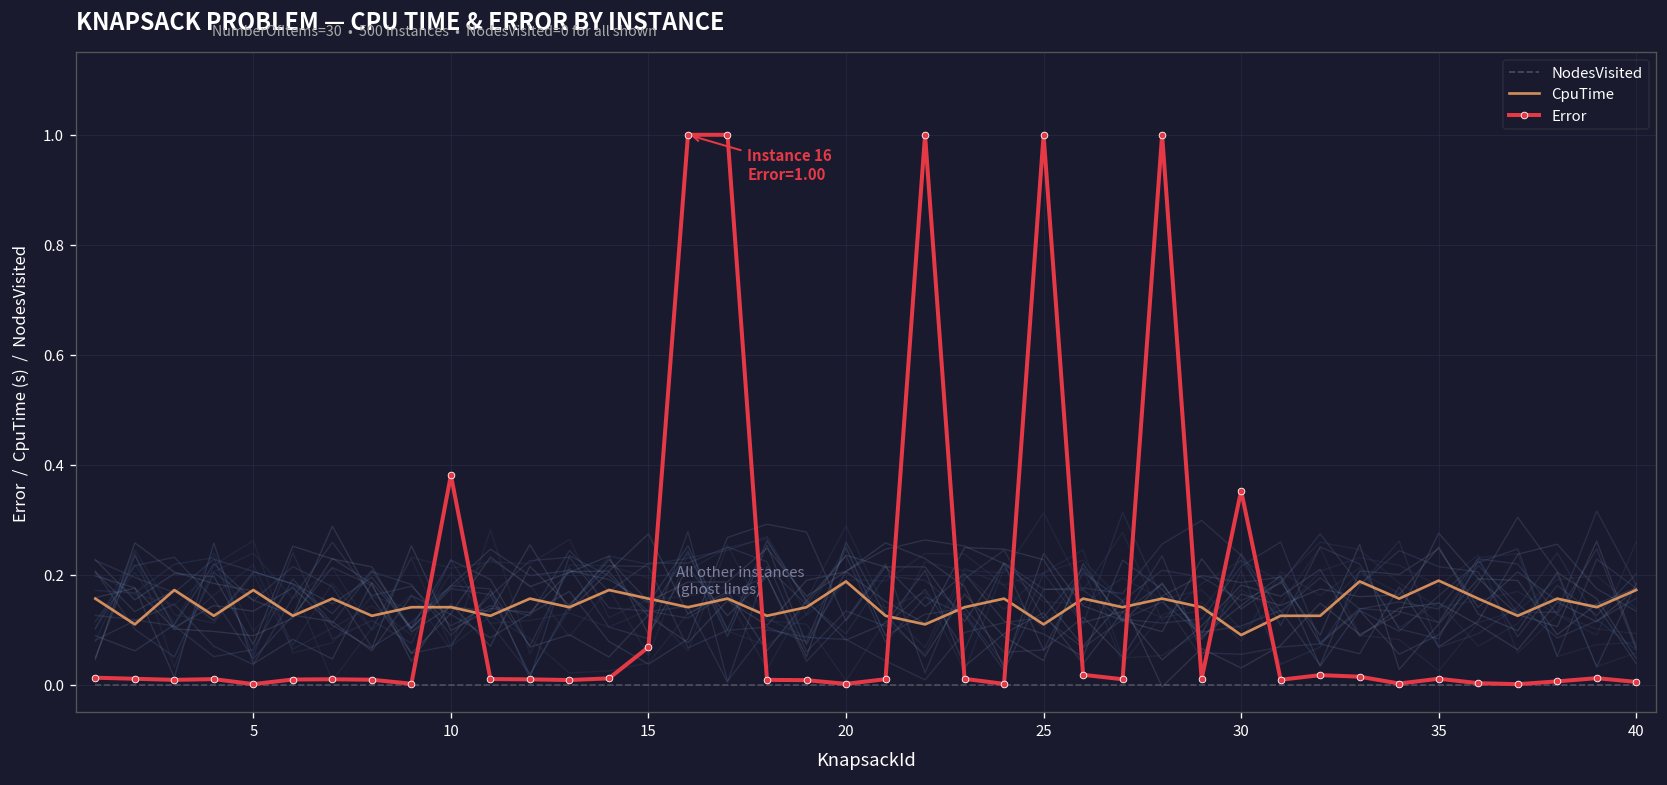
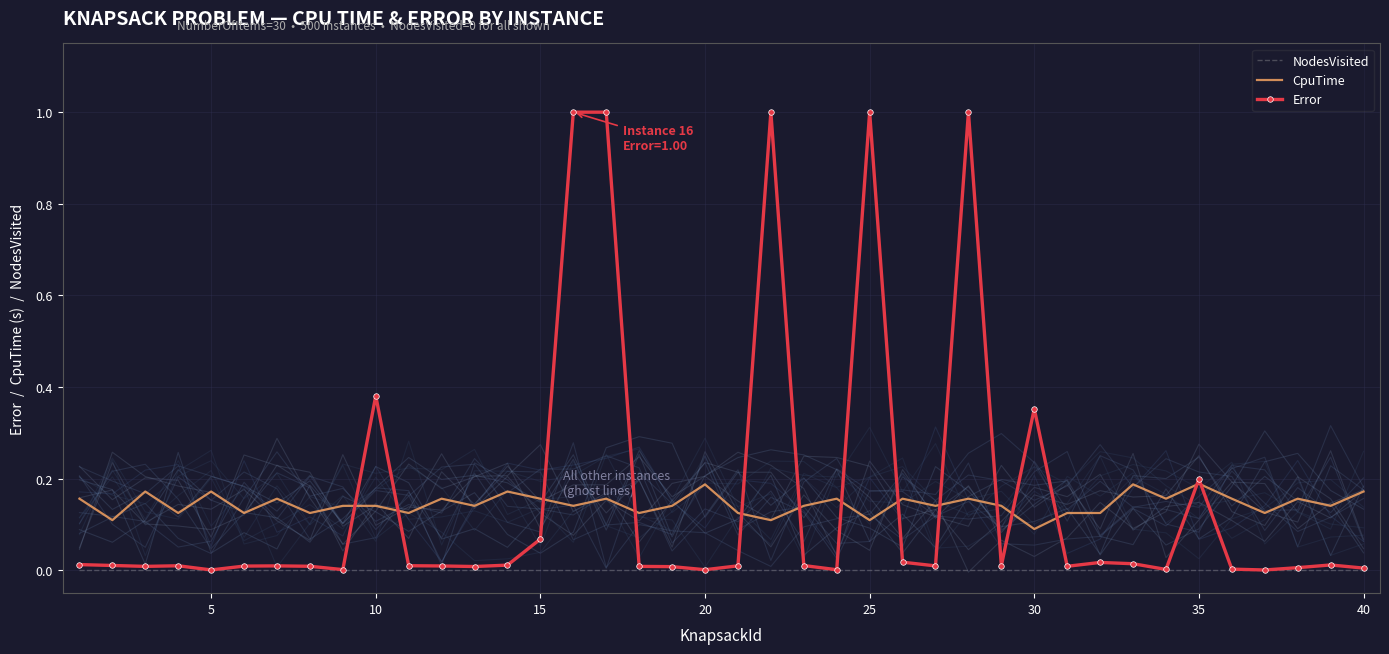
  {
    "CpuTime": {
      "25": 0.11,
      "30": 0.09,
      "35": 0.19
    },
    "Error": {
      "10": 0.38,
      "15": 0.07,
      "25": 1.00,
      "30": 0.35,
-     "35": 0.01
+     "35": 0.20
    }
  }
